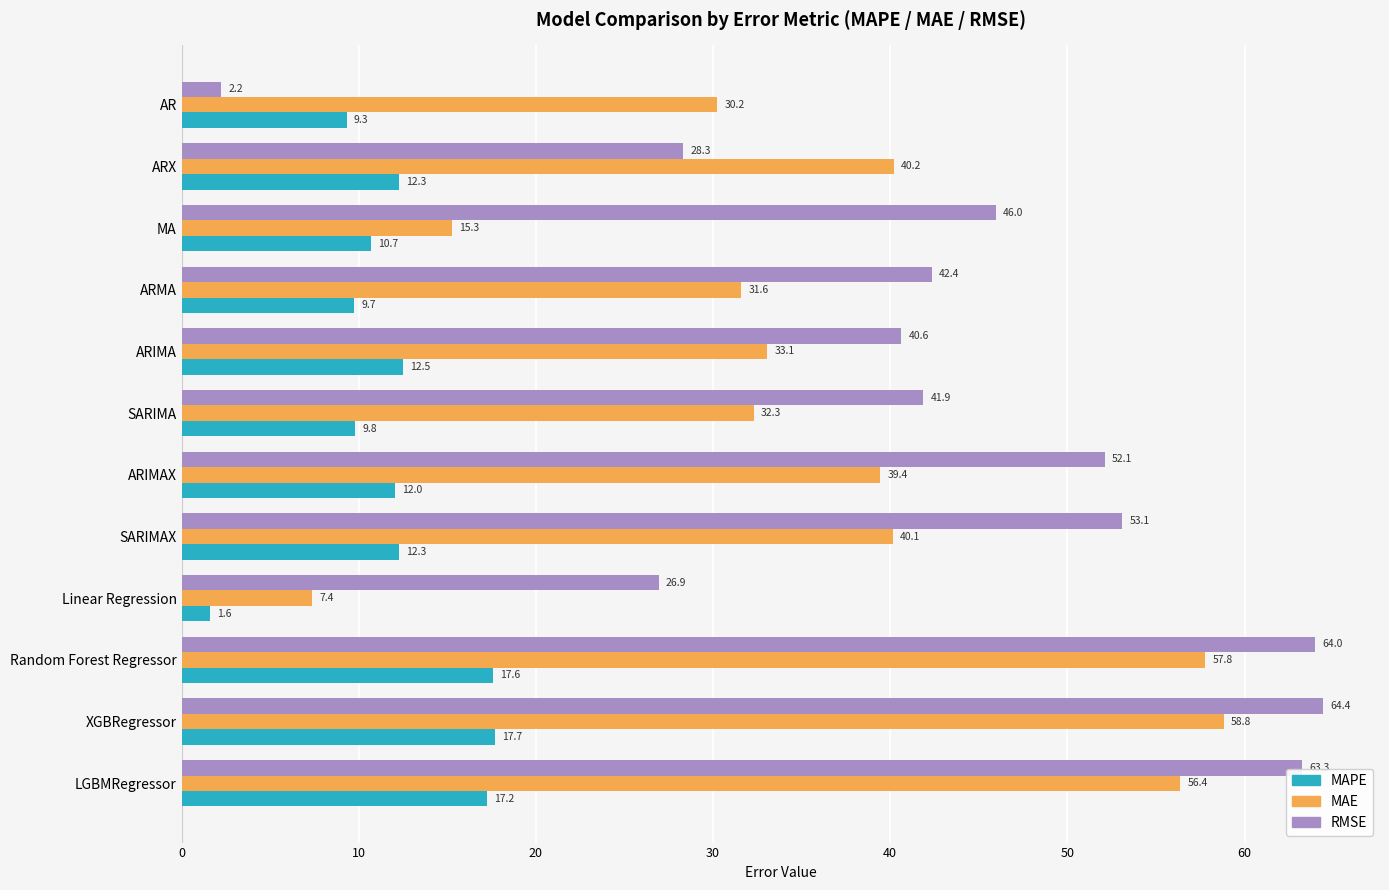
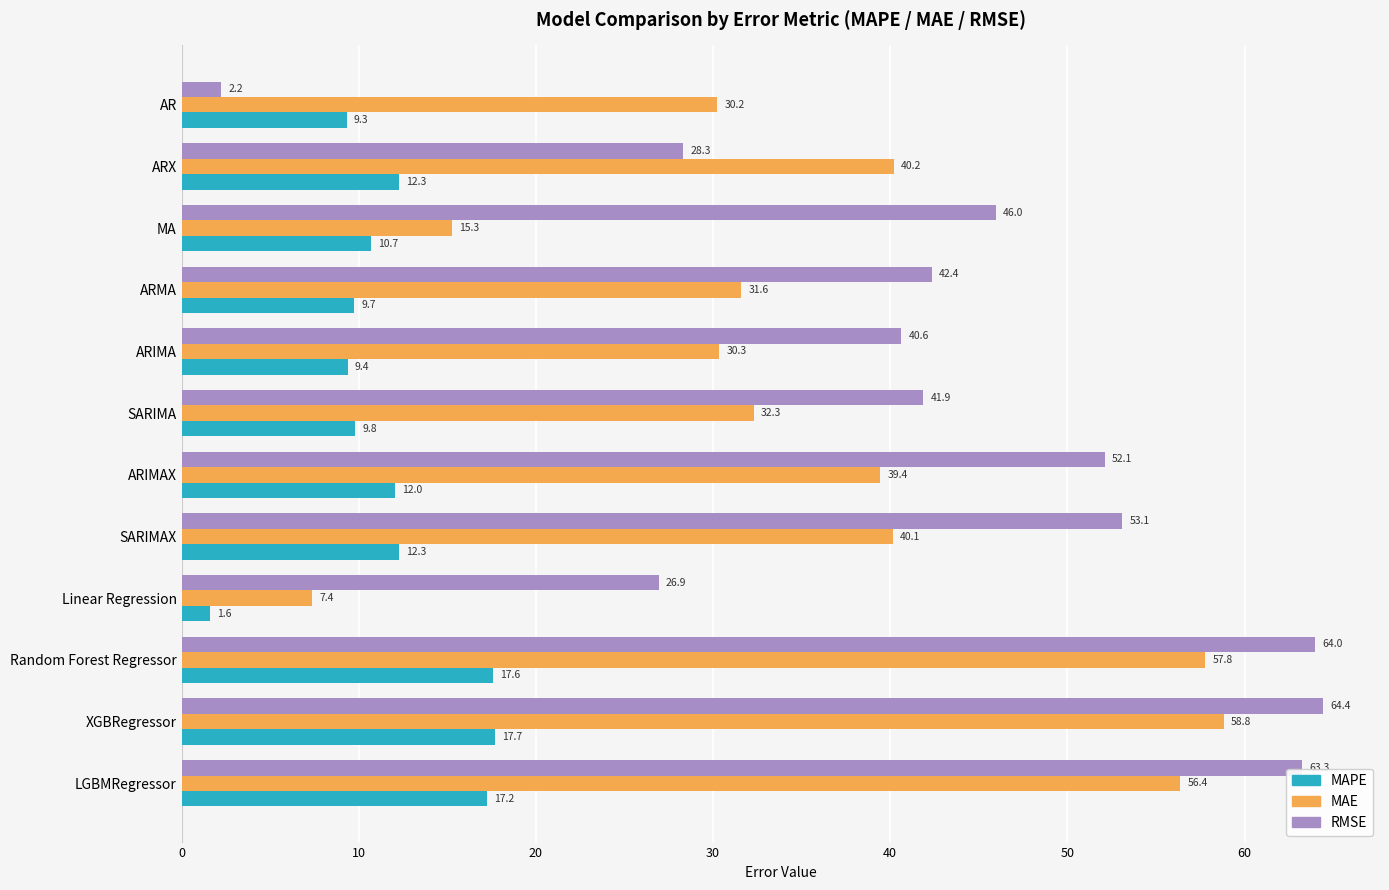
  {
    "MAPE": {
      "AR": 9.3,
      "ARX": 12.3,
      "MA": 10.7,
      "ARMA": 9.7,
-     "ARIMA": 12.5,
+     "ARIMA": 9.4,
      "SARIMA": 9.8,
      "ARIMAX": 12.0,
      "SARIMAX": 12.3,
      "Linear Regression": 1.6,
      "Random Forest Regressor": 17.6,
      "XGBRegressor": 17.7,
      "LGBMRegressor": 17.2
    },
    "MAE": {
      "AR": 30.2,
      "ARX": 40.2,
      "MA": 15.3,
      "ARMA": 31.6,
-     "ARIMA": 33.1,
+     "ARIMA": 30.3,
      "SARIMA": 32.3,
      "ARIMAX": 39.4,
      "SARIMAX": 40.1,
      "Linear Regression": 7.4,
      "Random Forest Regressor": 57.8,
      "XGBRegressor": 58.8,
      "LGBMRegressor": 56.4
    },
    "RMSE": {
      "AR": 2.2,
      "ARX": 28.3,
      "MA": 46.0,
      "ARMA": 42.4,
      "ARIMA": 40.6,
      "SARIMA": 41.9,
      "ARIMAX": 52.1,
      "SARIMAX": 53.1,
      "Linear Regression": 26.9,
      "Random Forest Regressor": 64.0,
      "XGBRegressor": 64.4
    }
  }
